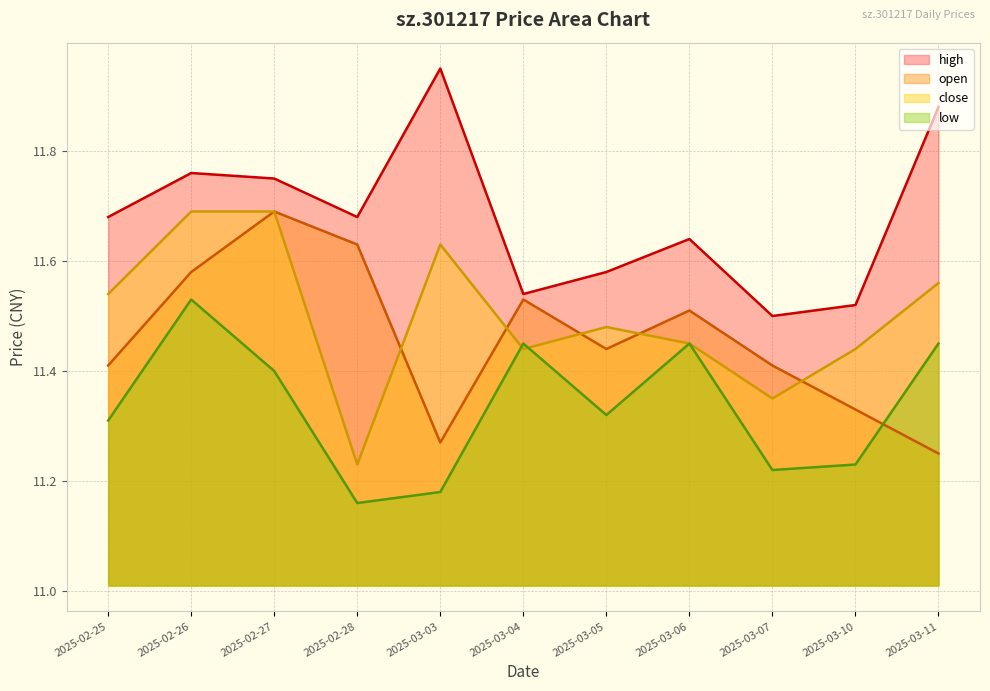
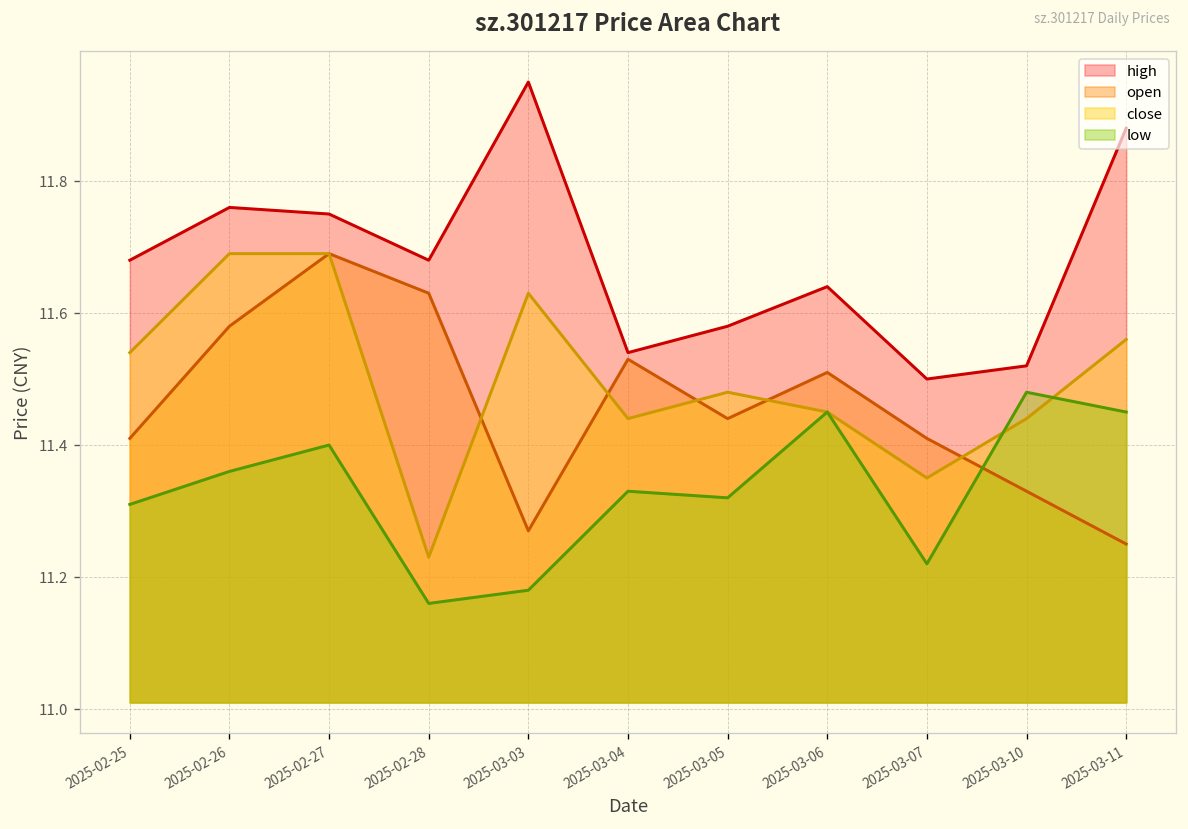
  {
    "low": {
      "2025-02-25": 11.31,
-     "2025-02-26": 11.53,
+     "2025-02-26": 11.36,
      "2025-02-27": 11.40,
      "2025-02-28": 11.16,
      "2025-03-03": 11.18,
-     "2025-03-04": 11.45,
+     "2025-03-04": 11.33,
      "2025-03-05": 11.32,
      "2025-03-07": 11.22,
-     "2025-03-10": 11.23,
+     "2025-03-10": 11.48,
      "2025-03-11": 11.45
    }
  }
